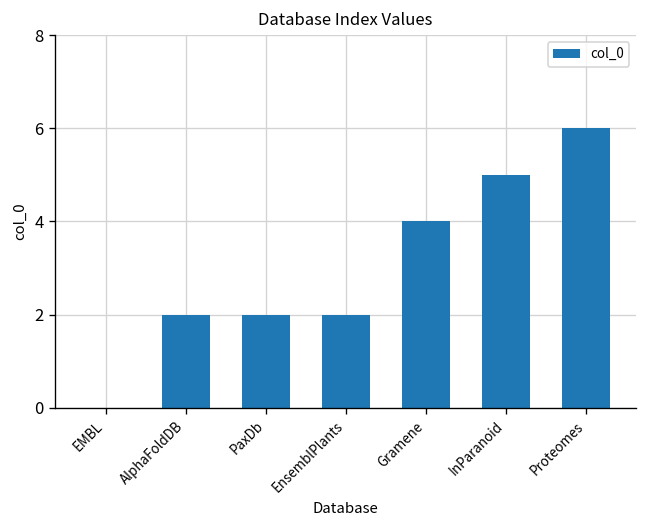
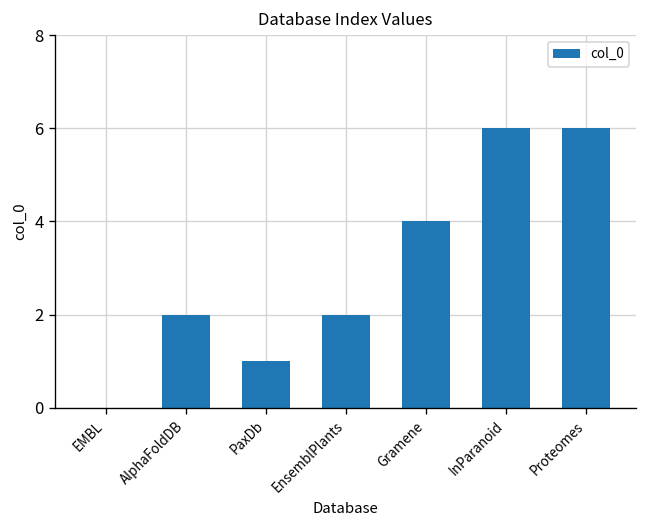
  {
    "EMBL": 0,
    "AlphaFoldDB": 2,
-   "PaxDb": 2,
+   "PaxDb": 1,
    "EnsemblPlants": 2,
    "Gramene": 4,
-   "InParanoid": 5,
+   "InParanoid": 6,
    "Proteomes": 6
  }
